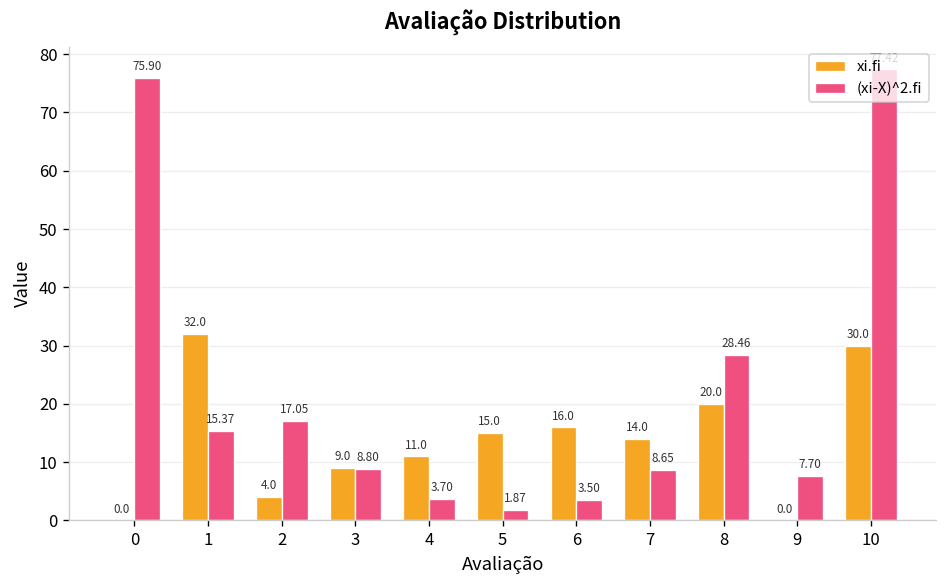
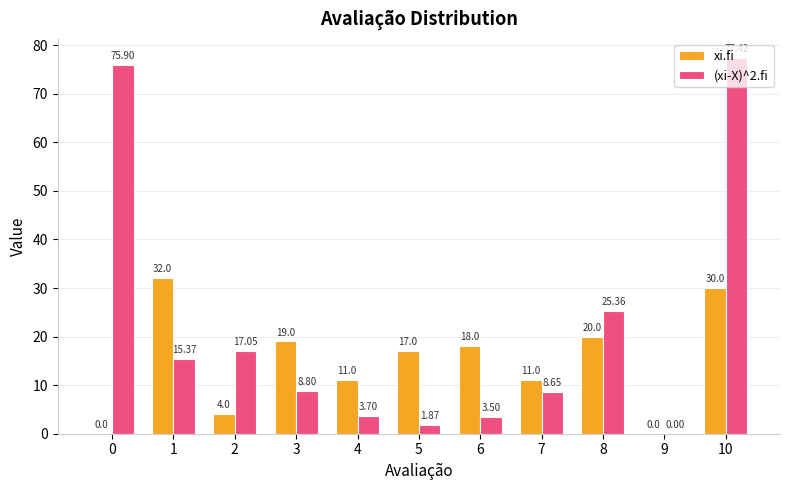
  {
    "xi.fi": {
      "0": 0.0,
      "1": 32.0,
      "2": 4.0,
-     "3": 9.0,
+     "3": 19.0,
      "4": 11.0,
-     "5": 15.0,
-     "6": 16.0,
-     "7": 14.0,
+     "5": 17.0,
+     "6": 18.0,
+     "7": 11.0,
      "8": 20.0,
      "9": 0.0,
      "10": 30.0
    },
    "(xi-X)^2.fi": {
      "0": 75.90,
      "1": 15.37,
      "2": 17.05,
      "3": 8.80,
      "4": 3.70,
      "5": 1.87,
      "6": 3.50,
      "7": 8.65,
-     "8": 28.46,
-     "9": 7.70
+     "8": 25.36,
+     "9": 0.00
    }
  }
